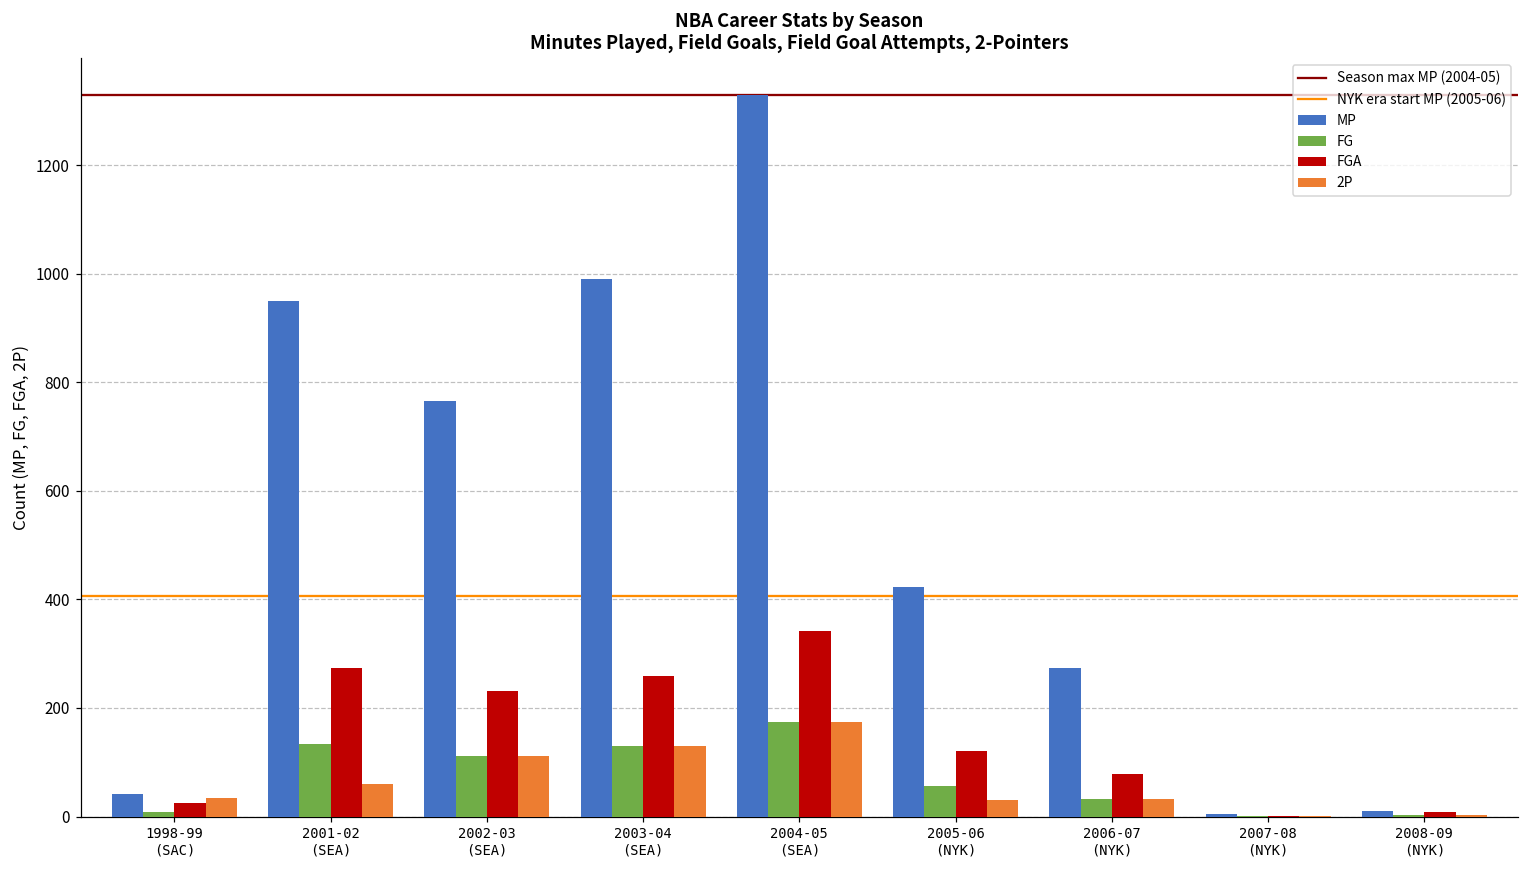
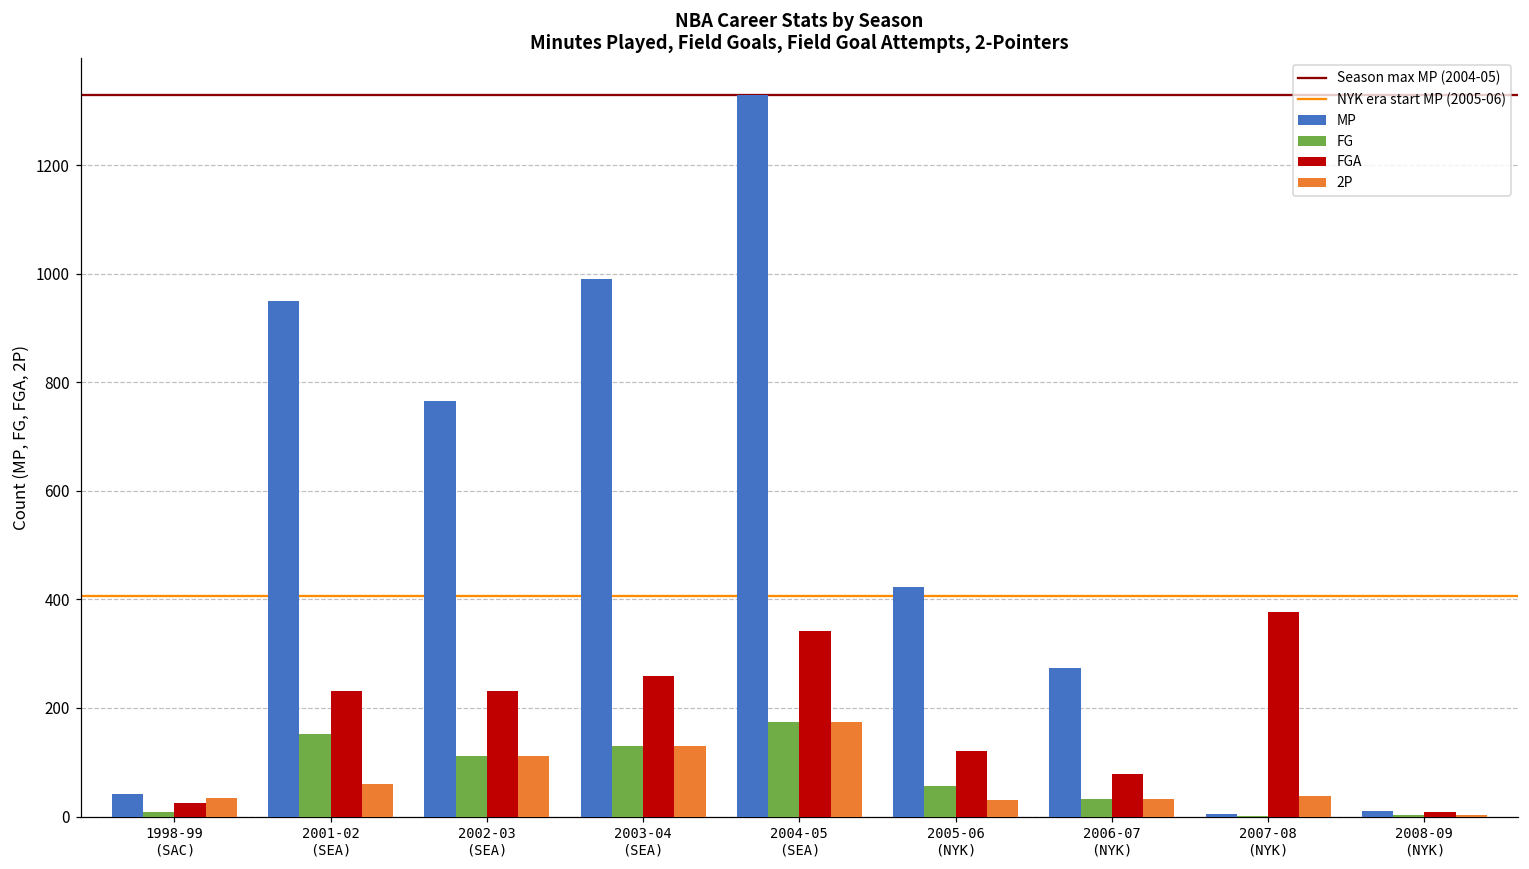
  {
    "MP": {
      "1998-99 (SAC)": 40,
      "2001-02 (SEA)": 950,
      "2002-03 (SEA)": 770,
      "2003-04 (SEA)": 990,
      "2004-05 (SEA)": 1330,
      "2005-06 (NYK)": 420,
      "2006-07 (NYK)": 270,
      "2008-09 (NYK)": 10
    },
    "FG": {
      "1998-99 (SAC)": 10,
-     "2001-02 (SEA)": 130,
+     "2001-02 (SEA)": 150,
      "2002-03 (SEA)": 110,
      "2003-04 (SEA)": 130,
      "2004-05 (SEA)": 170,
      "2005-06 (NYK)": 60,
      "2006-07 (NYK)": 30
    },
    "FGA": {
      "1998-99 (SAC)": 20,
-     "2001-02 (SEA)": 270,
+     "2001-02 (SEA)": 230,
      "2002-03 (SEA)": 230,
      "2003-04 (SEA)": 260,
      "2004-05 (SEA)": 340,
      "2005-06 (NYK)": 120,
      "2006-07 (NYK)": 80,
-     "2007-08 (NYK)": 0,
+     "2007-08 (NYK)": 380,
      "2008-09 (NYK)": 10
    },
    "2P": {
      "1998-99 (SAC)": 40,
      "2001-02 (SEA)": 60,
      "2002-03 (SEA)": 110,
      "2003-04 (SEA)": 130,
      "2004-05 (SEA)": 170,
      "2005-06 (NYK)": 30,
      "2006-07 (NYK)": 30,
-     "2007-08 (NYK)": 0
+     "2007-08 (NYK)": 40
    }
  }
